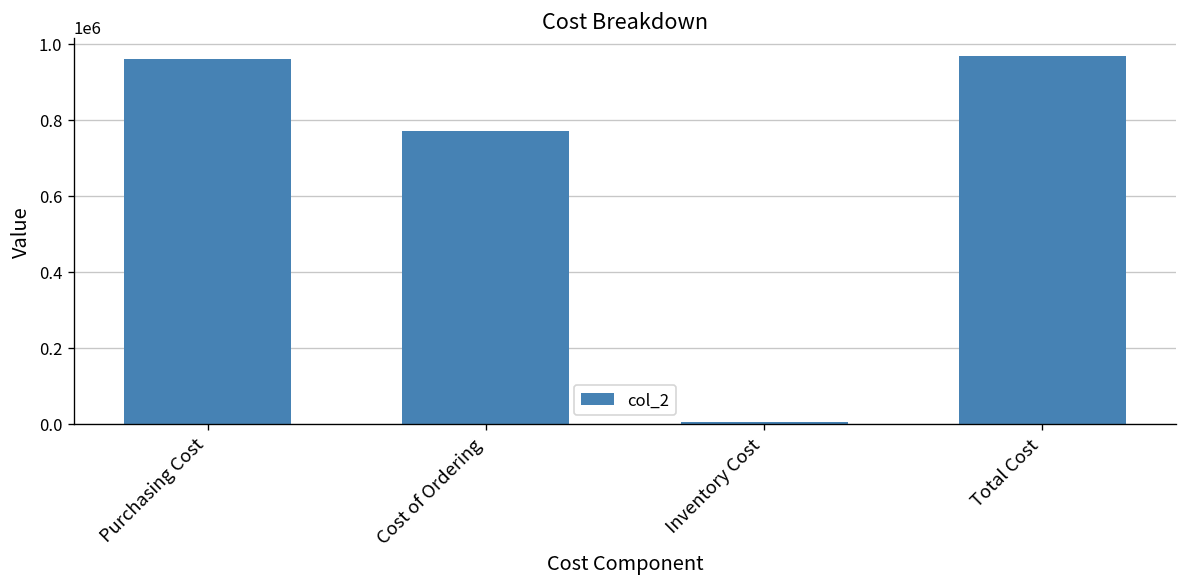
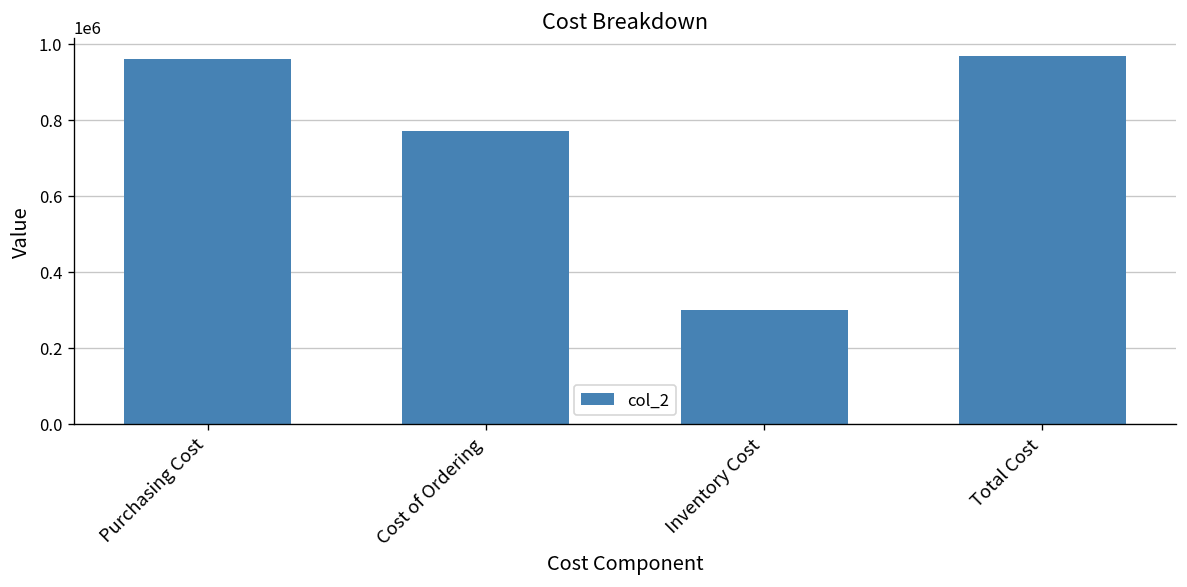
  {
    "Purchasing Cost": 960000,
    "Cost of Ordering": 770000,
-   "Inventory Cost": 0,
+   "Inventory Cost": 300000,
    "Total Cost": 970000
  }
